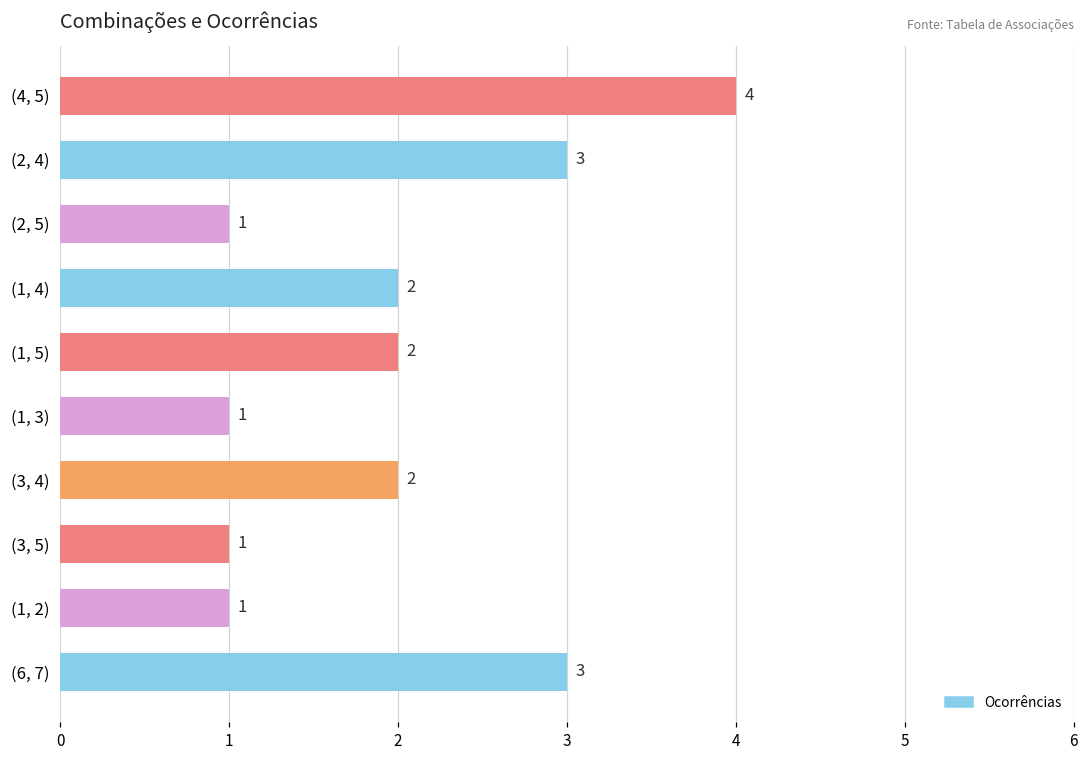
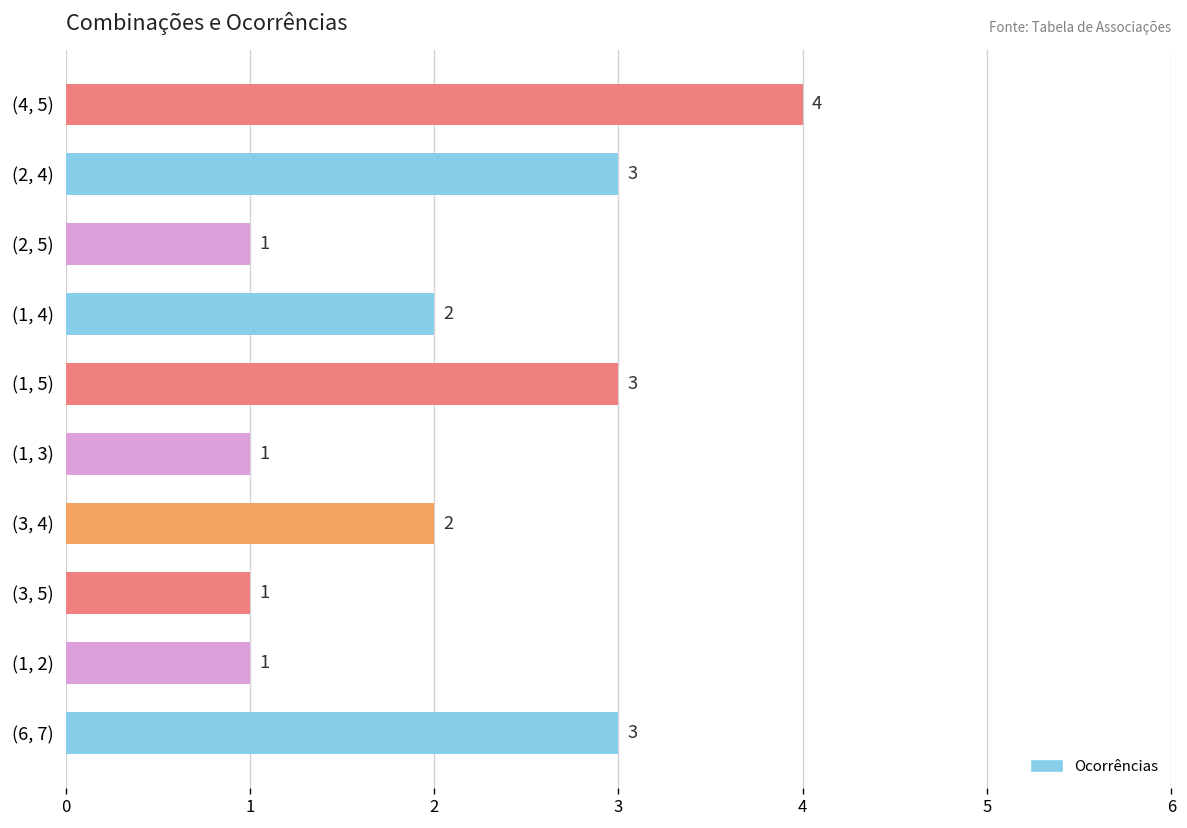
  {
    "(4, 5)": 4,
    "(2, 4)": 3,
    "(2, 5)": 1,
    "(1, 4)": 2,
-   "(1, 5)": 2,
+   "(1, 5)": 3,
    "(1, 3)": 1,
    "(3, 4)": 2,
    "(3, 5)": 1,
    "(1, 2)": 1,
    "(6, 7)": 3
  }
